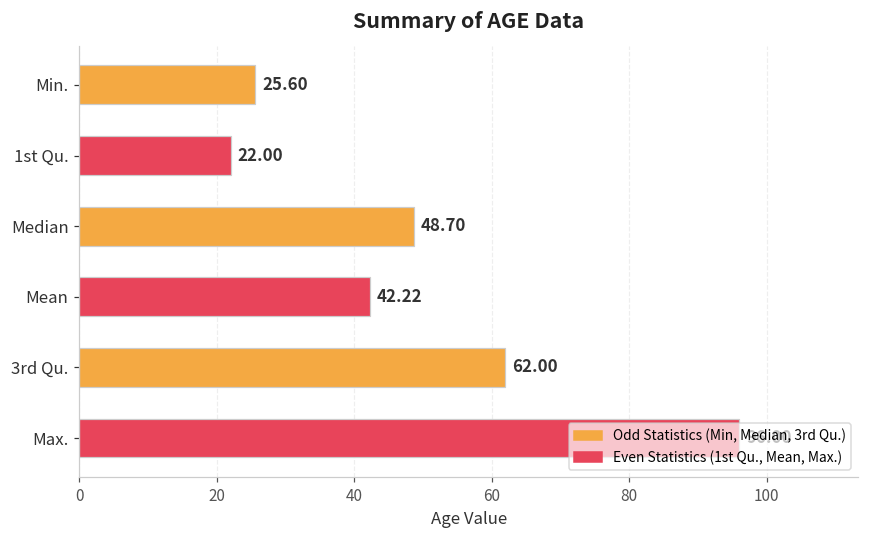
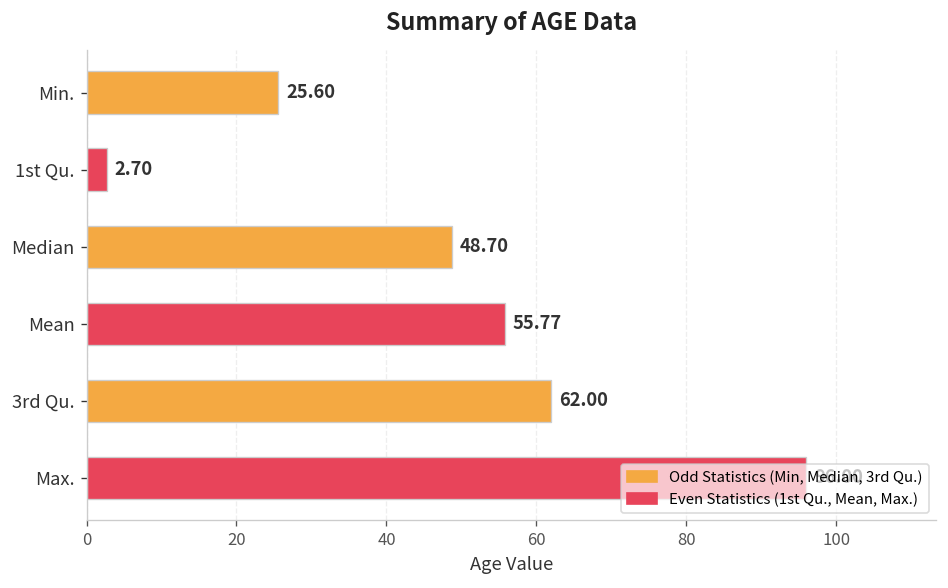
  {
    "Min.": 25.60,
-   "1st Qu.": 22.00,
+   "1st Qu.": 2.70,
    "Median": 48.70,
-   "Mean": 42.22,
+   "Mean": 55.77,
    "3rd Qu.": 62.00
  }
